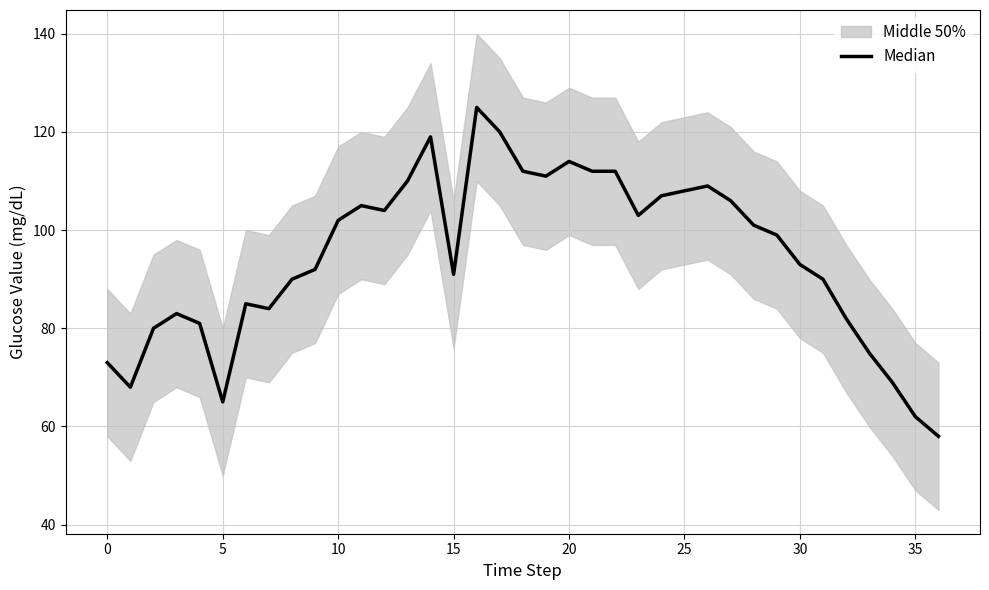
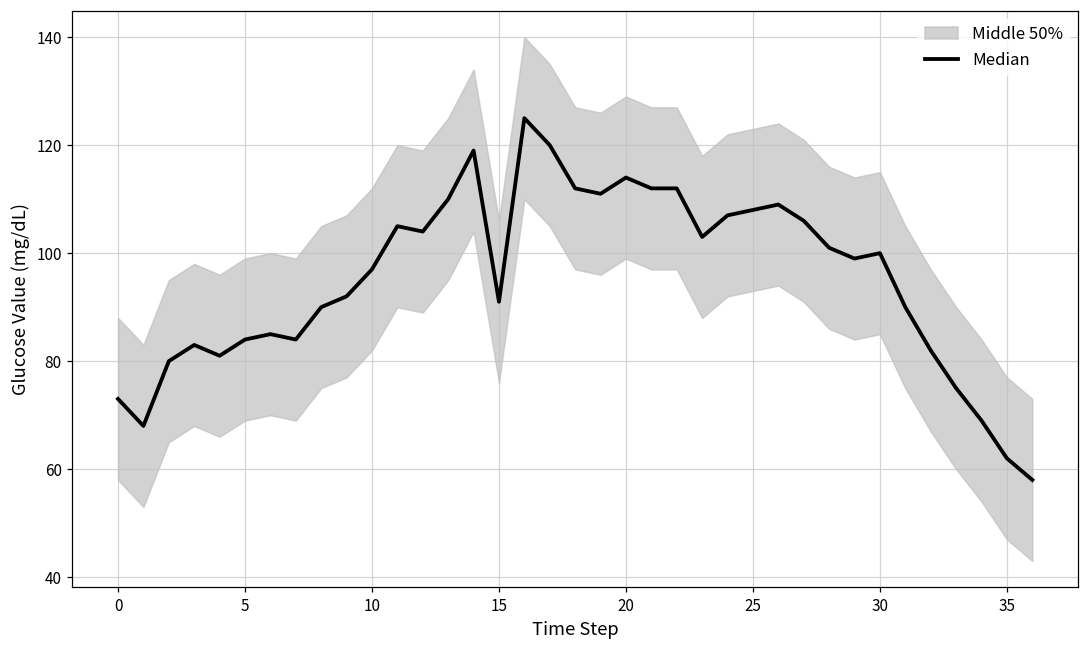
  {
    "Median": {
      "0": 73,
-     "5": 65,
-     "10": 102,
+     "5": 84,
+     "10": 97,
      "15": 91,
      "20": 114,
      "25": 108,
-     "30": 93,
+     "30": 100,
      "35": 62
    }
  }
